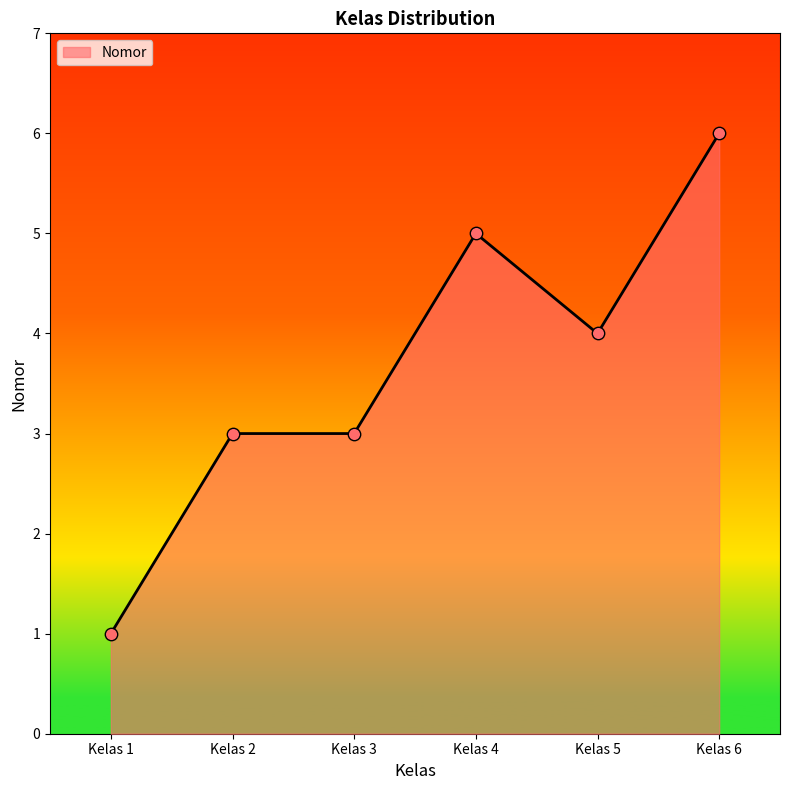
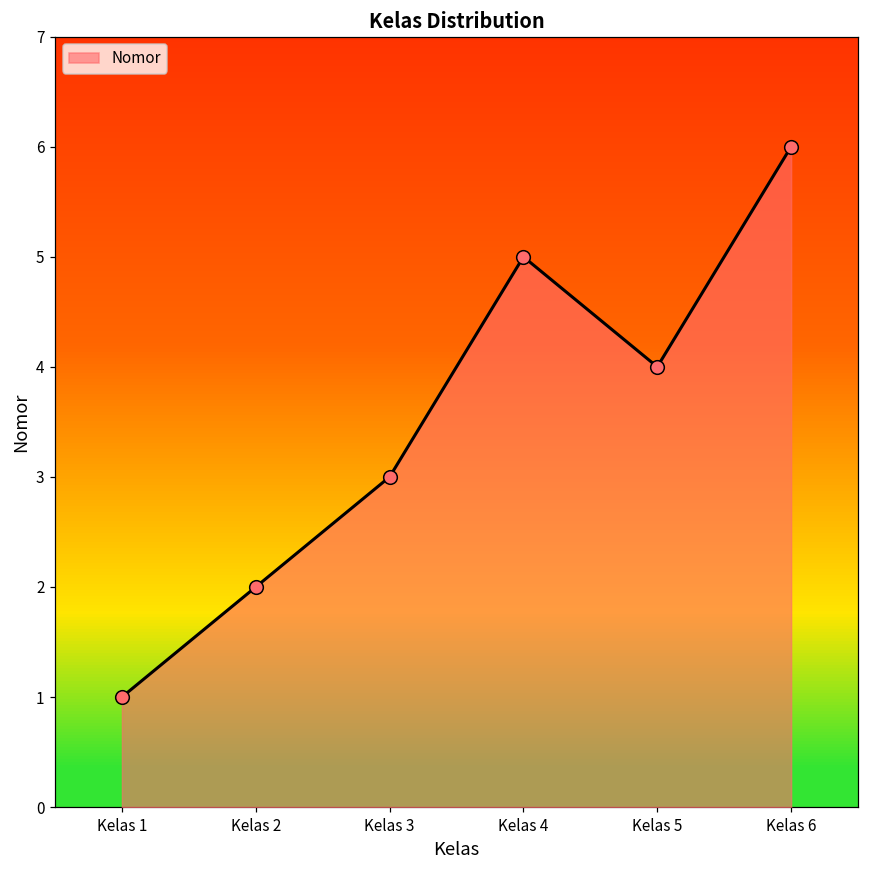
  {
    "Kelas 1": 1,
-   "Kelas 2": 3,
+   "Kelas 2": 2,
    "Kelas 3": 3,
    "Kelas 4": 5,
    "Kelas 5": 4,
    "Kelas 6": 6
  }
